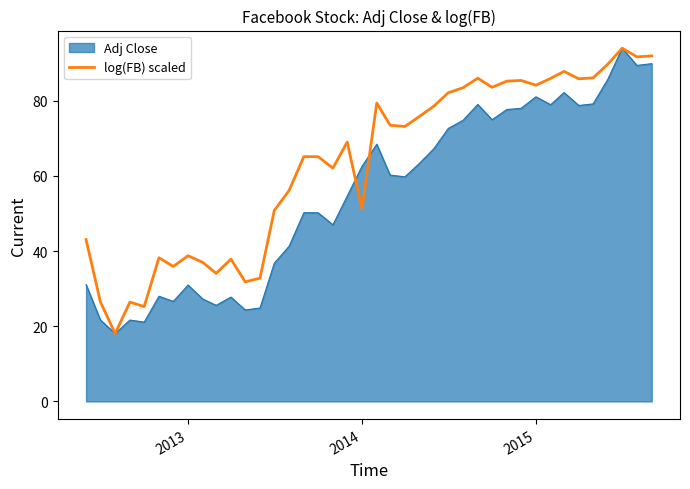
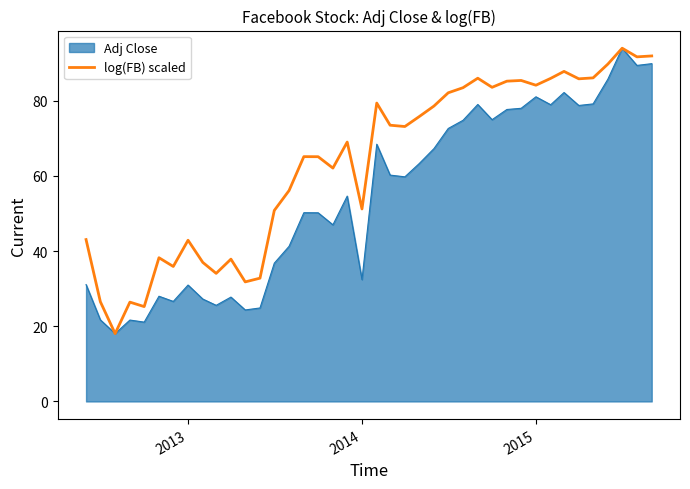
  {
    "Adj Close": {
      "2013": 31,
-     "2014": 63,
+     "2014": 32,
      "2015": 81
    },
    "log(FB) scaled": {
-     "2013": 39,
+     "2013": 43,
      "2014": 51,
      "2015": 84
    }
  }
